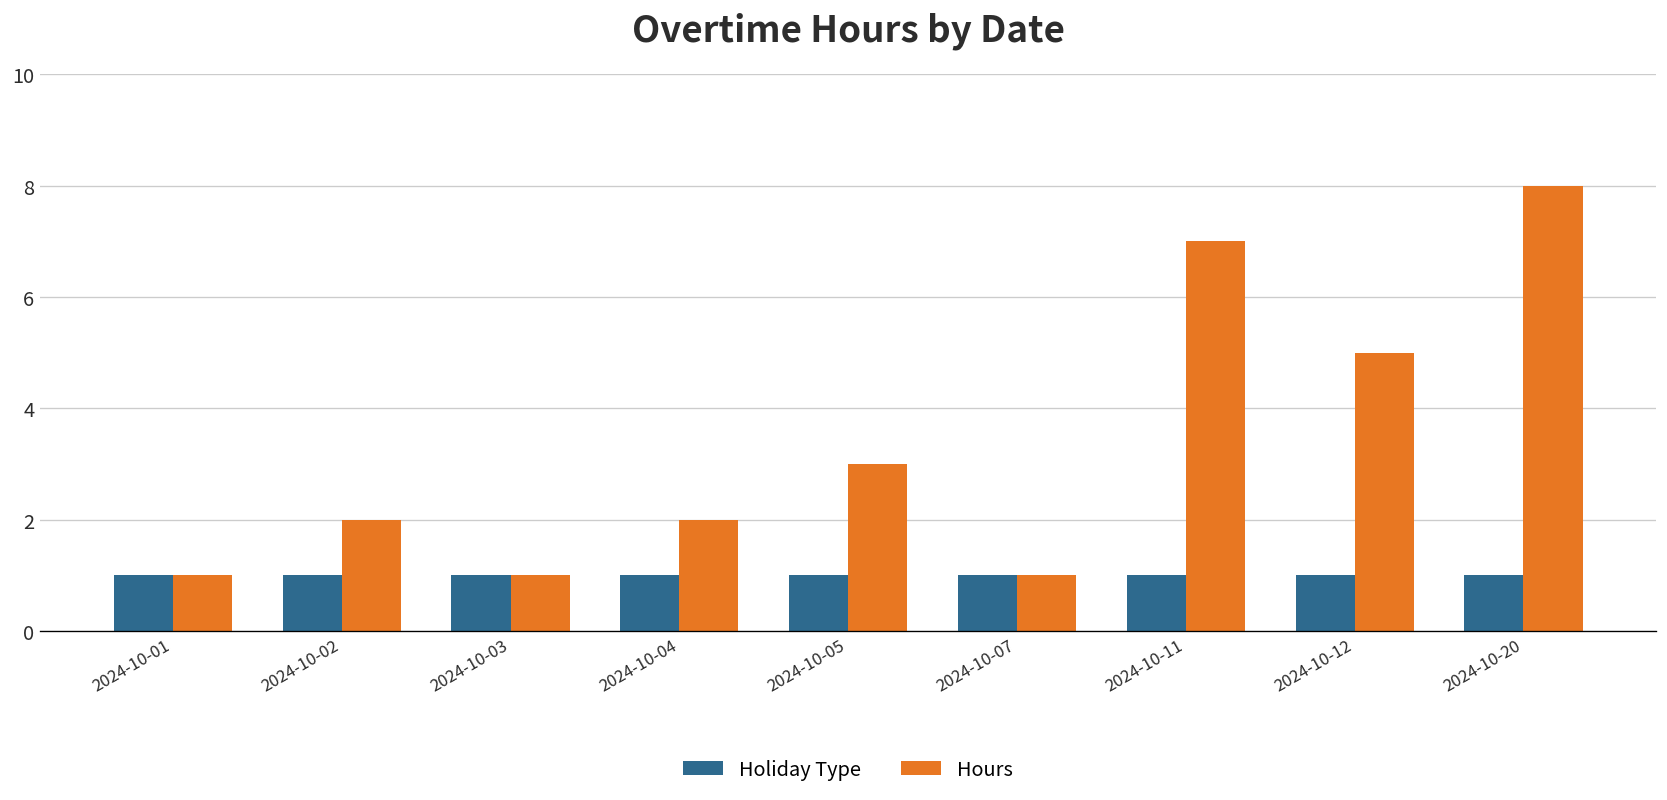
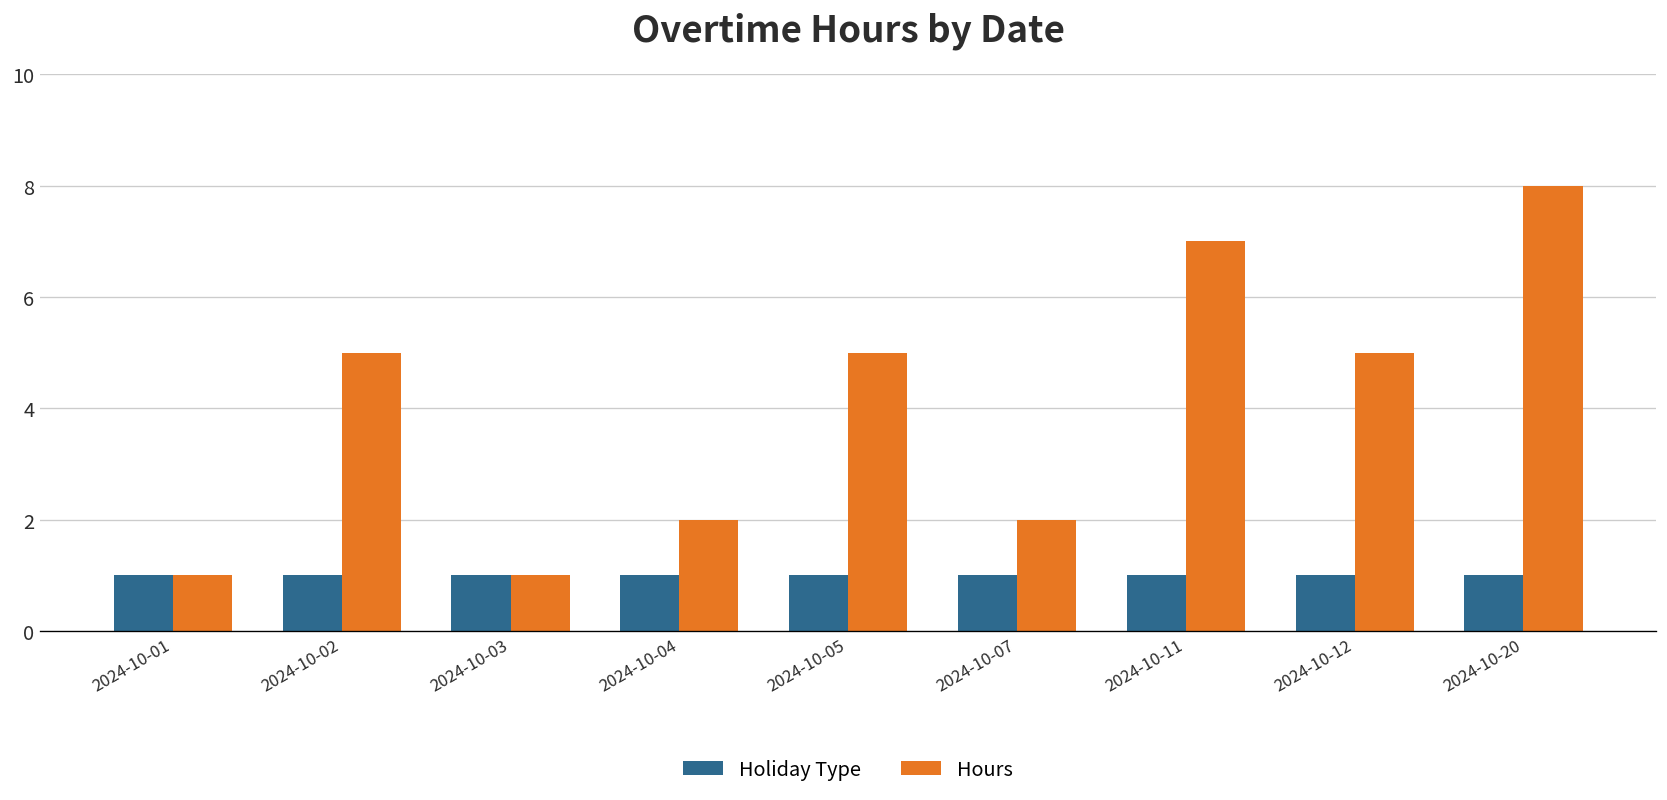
  {
    "Holiday Type": {
      "2024-10-01": 1,
      "2024-10-02": 1,
      "2024-10-03": 1,
      "2024-10-04": 1,
      "2024-10-05": 1,
      "2024-10-07": 1,
      "2024-10-11": 1,
      "2024-10-12": 1,
      "2024-10-20": 1
    },
    "Hours": {
      "2024-10-01": 1,
-     "2024-10-02": 2,
+     "2024-10-02": 5,
      "2024-10-03": 1,
      "2024-10-04": 2,
-     "2024-10-05": 3,
-     "2024-10-07": 1,
+     "2024-10-05": 5,
+     "2024-10-07": 2,
      "2024-10-11": 7,
      "2024-10-12": 5,
      "2024-10-20": 8
    }
  }
